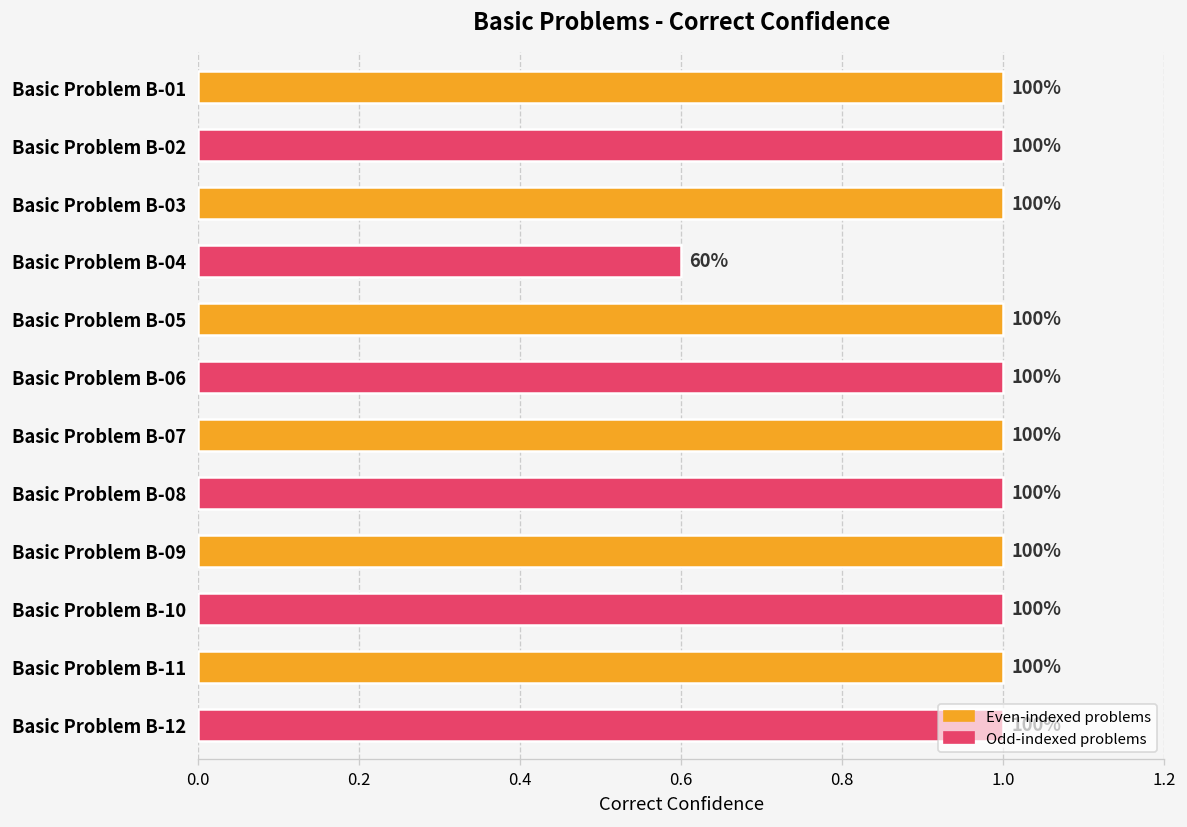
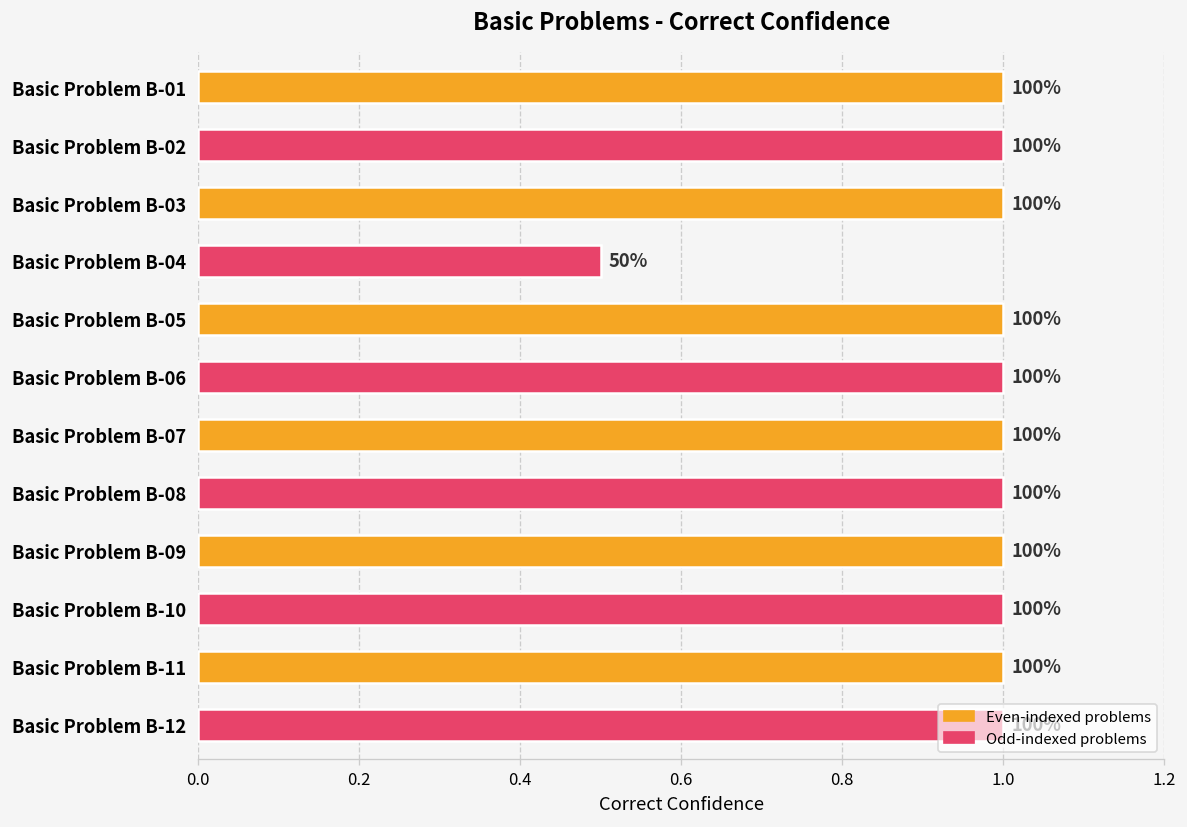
  {
    "Basic Problem B-01": "100%",
    "Basic Problem B-02": "100%",
    "Basic Problem B-03": "100%",
-   "Basic Problem B-04": "60%",
+   "Basic Problem B-04": "50%",
    "Basic Problem B-05": "100%",
    "Basic Problem B-06": "100%",
    "Basic Problem B-07": "100%",
    "Basic Problem B-08": "100%",
    "Basic Problem B-09": "100%",
    "Basic Problem B-10": "100%",
    "Basic Problem B-11": "100%"
  }
